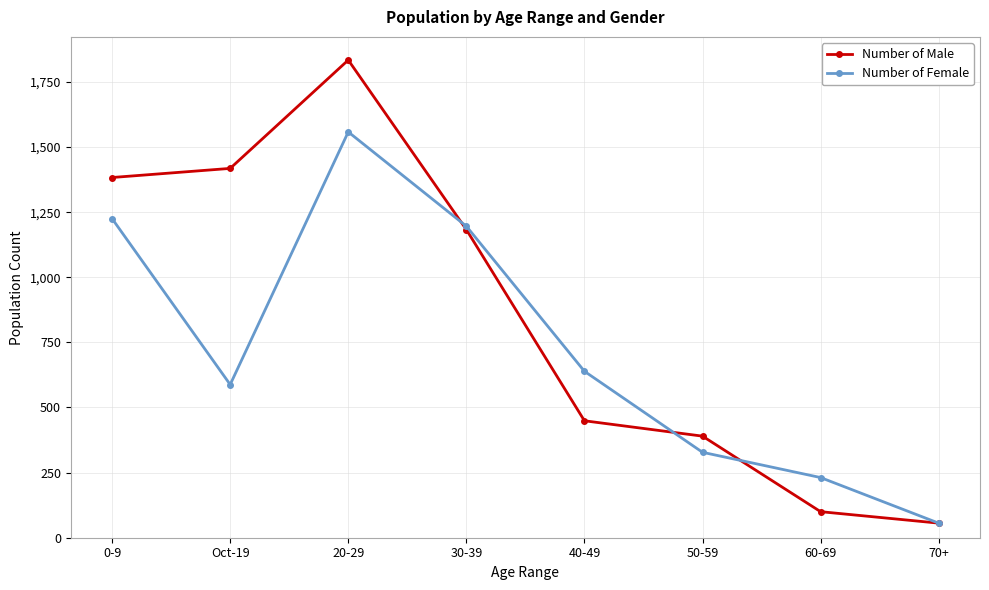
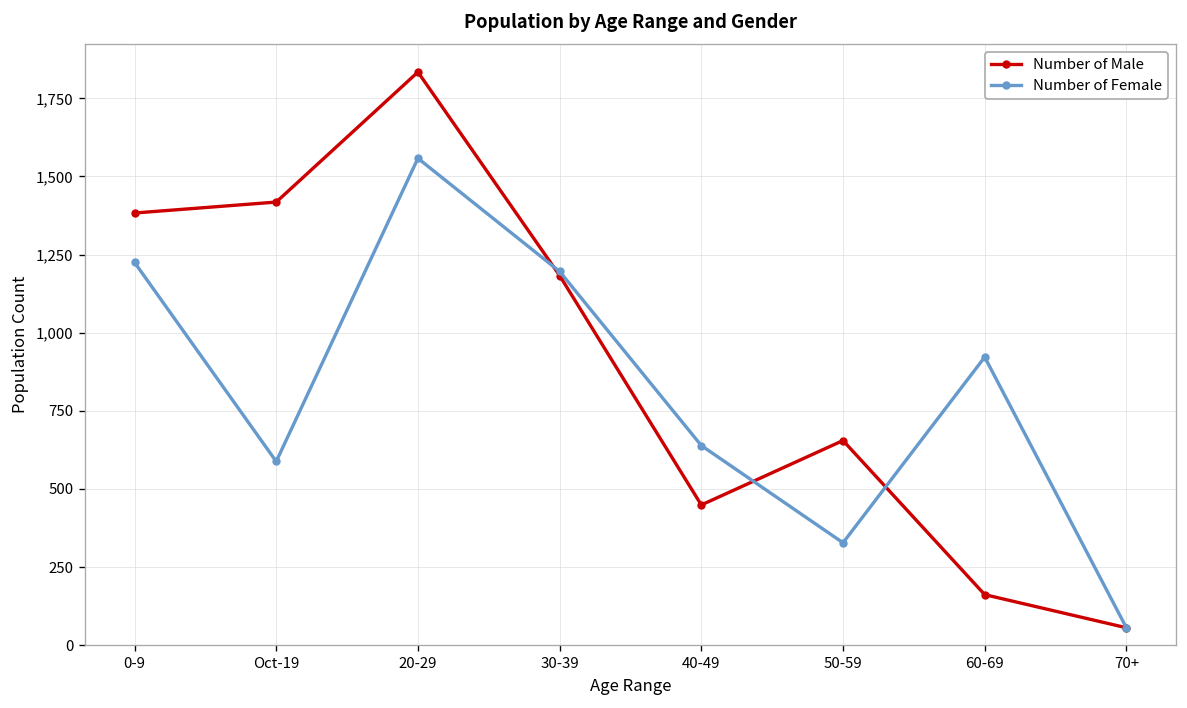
  {
    "Number of Male": {
      "0-9": "1,380",
      "Oct-19": "1,420",
      "20-29": "1,830",
      "30-39": "1,180",
      "40-49": "450",
-     "50-59": "390",
-     "60-69": "100"
+     "50-59": "660",
+     "60-69": "160"
    },
    "Number of Female": {
      "0-9": "1,230",
      "Oct-19": "590",
      "20-29": "1,560",
      "30-39": "1,200",
      "40-49": "640",
      "50-59": "330",
-     "60-69": "230"
+     "60-69": "920"
    }
  }
